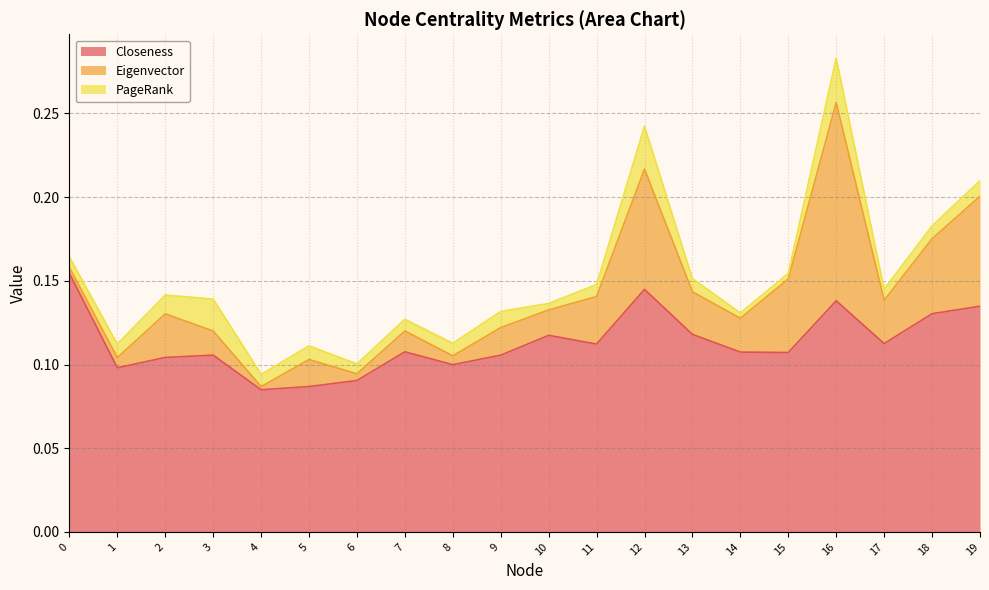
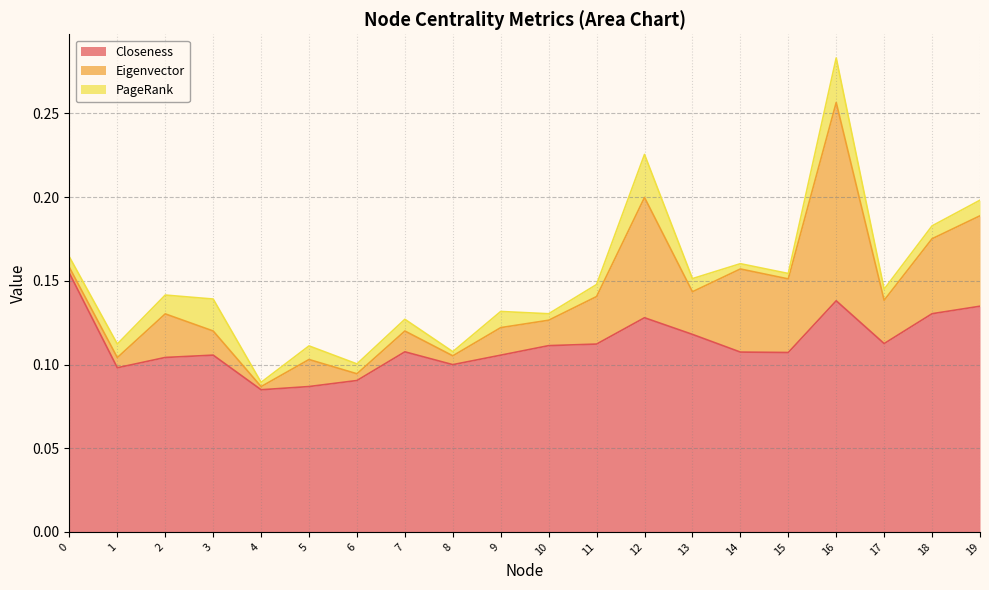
  {
    "Closeness": {
      "0": 0.155,
      "1": 0.098,
      "2": 0.104,
      "3": 0.106,
      "4": 0.085,
      "5": 0.087,
      "6": 0.090,
      "7": 0.108,
      "8": 0.100,
      "9": 0.106,
-     "10": 0.117,
+     "10": 0.111,
      "11": 0.112,
-     "12": 0.145,
+     "12": 0.128,
      "13": 0.118,
      "14": 0.107,
      "15": 0.107,
      "16": 0.138,
      "17": 0.113,
      "18": 0.130,
      "19": 0.135
    },
    "Eigenvector": {
      "0": 0.003,
      "1": 0.006,
      "2": 0.026,
      "3": 0.014,
      "4": 0.002,
      "5": 0.016,
      "6": 0.004,
      "7": 0.012,
      "8": 0.005,
      "9": 0.016,
      "10": 0.015,
      "11": 0.028,
      "12": 0.072,
      "13": 0.025,
-     "14": 0.020,
+     "14": 0.050,
      "15": 0.044,
      "16": 0.118,
      "17": 0.026,
      "18": 0.045,
-     "19": 0.066
+     "19": 0.054
    },
    "PageRank": {
      "0": 0.006,
      "1": 0.008,
      "2": 0.011,
      "3": 0.019,
-     "4": 0.007,
+     "4": 0.003,
      "5": 0.008,
      "6": 0.006,
      "7": 0.007,
-     "8": 0.007,
+     "8": 0.002,
      "9": 0.010,
      "10": 0.004,
      "11": 0.007,
      "12": 0.026,
      "13": 0.008,
      "14": 0.003,
      "15": 0.003,
      "16": 0.027,
      "17": 0.007,
      "18": 0.008,
      "19": 0.009
    }
  }
